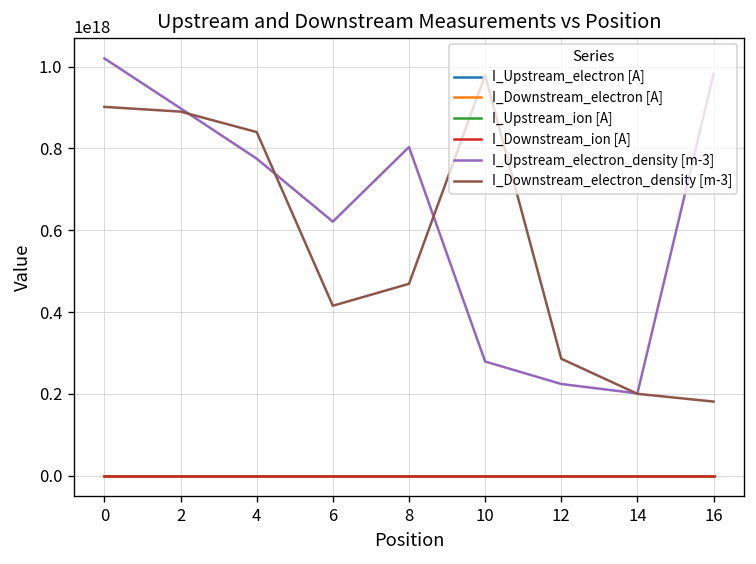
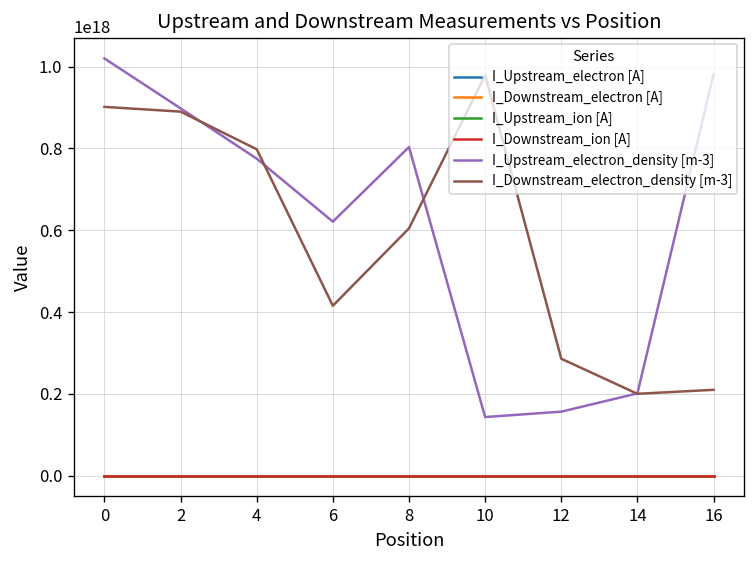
  {
    "I_Downstream_ion [A]": {
      "0": 0,
      "2": 0,
      "4": 0,
      "6": 0,
      "8": 0,
      "10": 0,
      "12": 0,
      "14": 0,
      "16": 0
    },
    "I_Upstream_electron_density [m-3]": {
      "0": 1020000000000000000,
      "2": 900000000000000000,
      "4": 780000000000000000,
      "6": 620000000000000000,
      "8": 800000000000000000,
-     "10": 280000000000000000,
-     "12": 220000000000000000
+     "10": 140000000000000000,
+     "12": 160000000000000000
    },
    "I_Downstream_electron_density [m-3]": {
      "0": 900000000000000000,
      "2": 890000000000000000,
-     "4": 840000000000000000,
+     "4": 800000000000000000,
      "6": 420000000000000000,
-     "8": 470000000000000000,
+     "8": 600000000000000000,
      "12": 290000000000000000,
-     "16": 180000000000000000
+     "16": 210000000000000000
    }
  }
